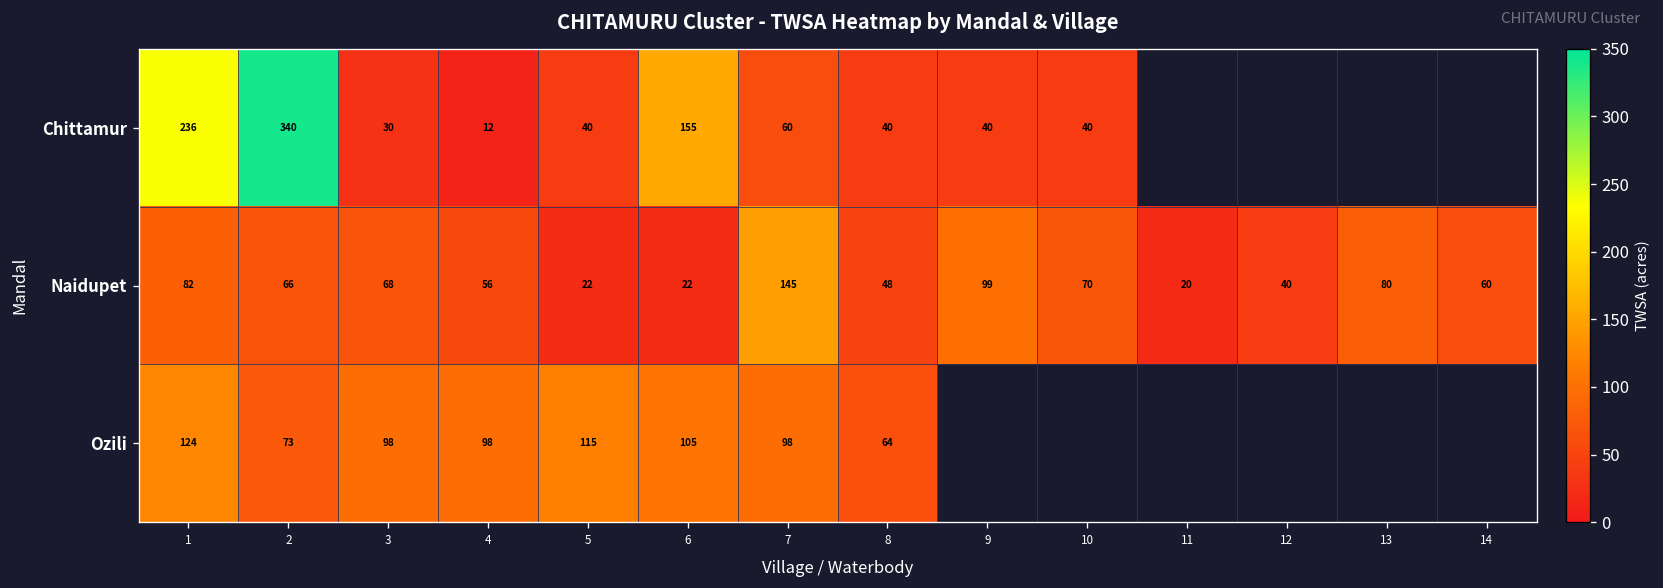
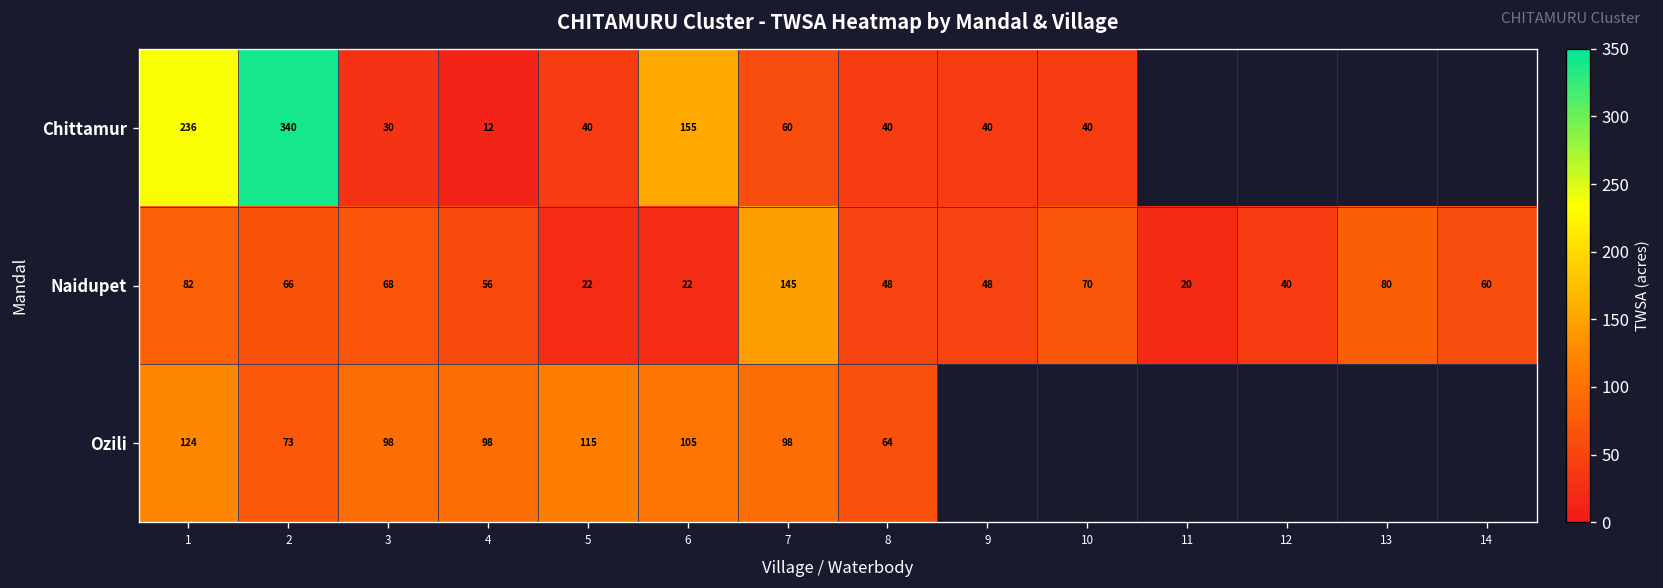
  {
    "Chittamur": {
      "1": 236,
      "2": 340,
      "3": 30,
      "4": 12,
      "5": 40,
      "6": 155,
      "7": 60,
      "8": 40,
      "9": 40,
      "10": 40
    },
    "Naidupet": {
      "1": 82,
      "2": 66,
      "3": 68,
      "4": 56,
      "5": 22,
      "6": 22,
      "7": 145,
      "8": 48,
-     "9": 99,
+     "9": 48,
      "10": 70,
      "11": 20,
      "12": 40,
      "13": 80,
      "14": 60
    },
    "Ozili": {
      "1": 124,
      "2": 73,
      "3": 98,
      "4": 98,
      "5": 115,
      "6": 105,
      "7": 98,
      "8": 64
    }
  }
